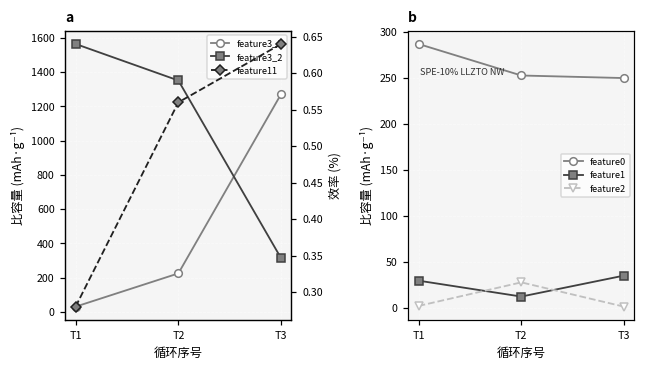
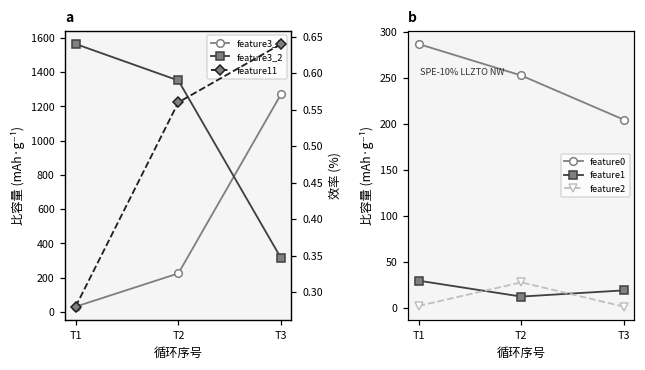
  {
    "b": {
      "feature0": {
        "T1": 290,
        "T2": 250,
-       "T3": 250
+       "T3": 200
      },
      "feature1": {
        "T1": 30,
        "T2": 10,
-       "T3": 30
+       "T3": 20
      },
      "feature2": {
        "T1": 0,
        "T2": 30,
        "T3": 0
      }
    }
  }
